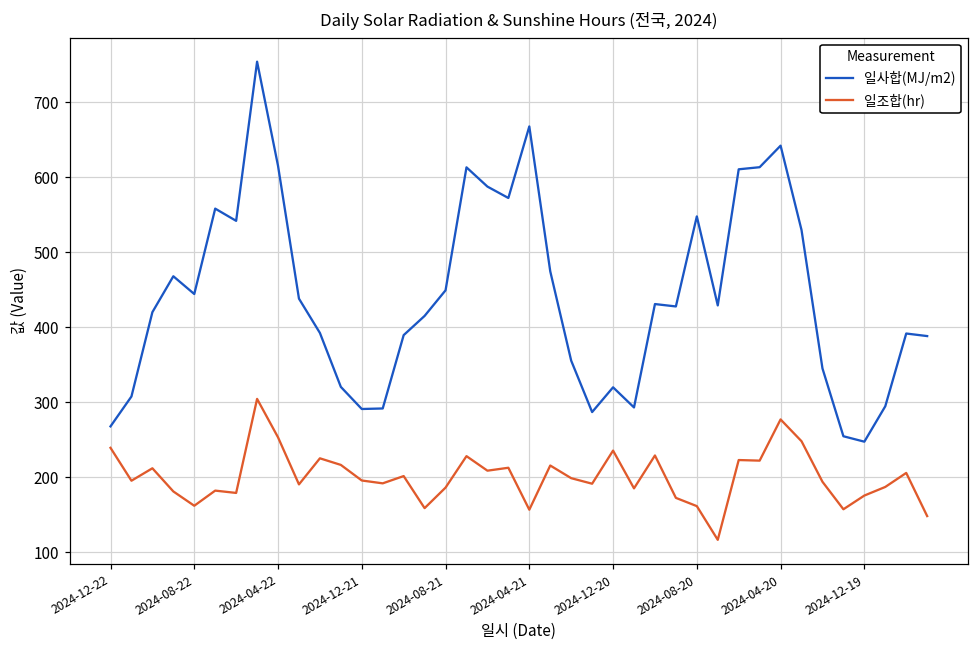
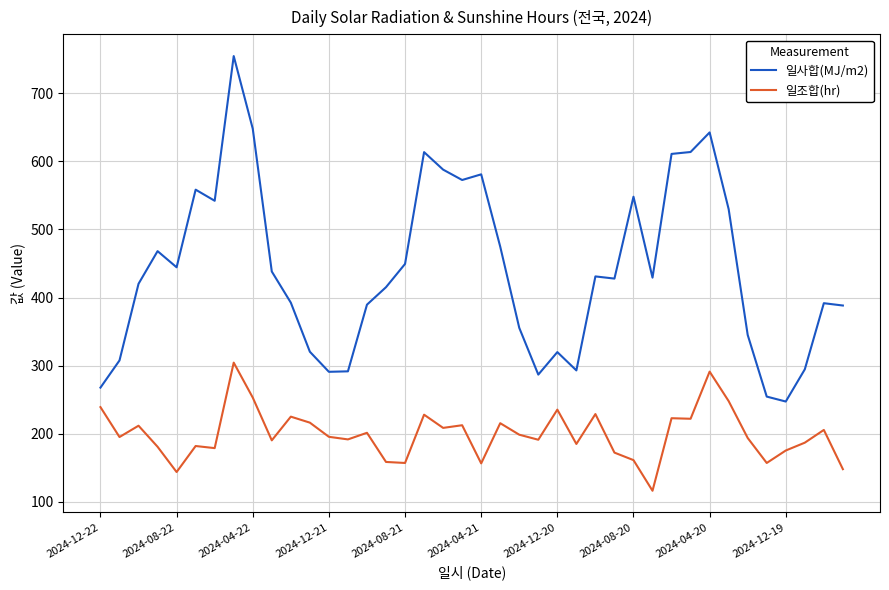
  {
    "일사합(MJ/m2)": {
      "2024-12-22": 270,
      "2024-08-22": 440,
-     "2024-04-22": 620,
+     "2024-04-22": 650,
      "2024-12-21": 290,
      "2024-08-21": 450,
-     "2024-04-21": 670,
+     "2024-04-21": 580,
      "2024-12-20": 320,
      "2024-08-20": 550,
      "2024-04-20": 640,
      "2024-12-19": 250
    },
    "일조합(hr)": {
      "2024-12-22": 240,
-     "2024-08-22": 160,
+     "2024-08-22": 140,
      "2024-04-22": 250,
      "2024-12-21": 200,
-     "2024-08-21": 190,
+     "2024-08-21": 160,
      "2024-04-21": 160,
      "2024-12-20": 240,
      "2024-08-20": 160,
-     "2024-04-20": 280,
+     "2024-04-20": 290,
      "2024-12-19": 180
    }
  }
